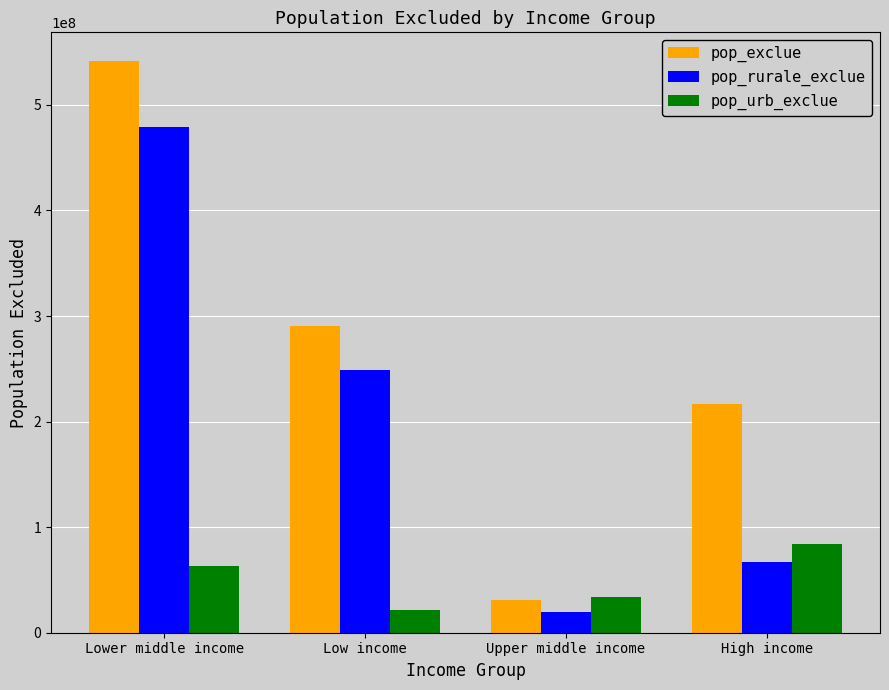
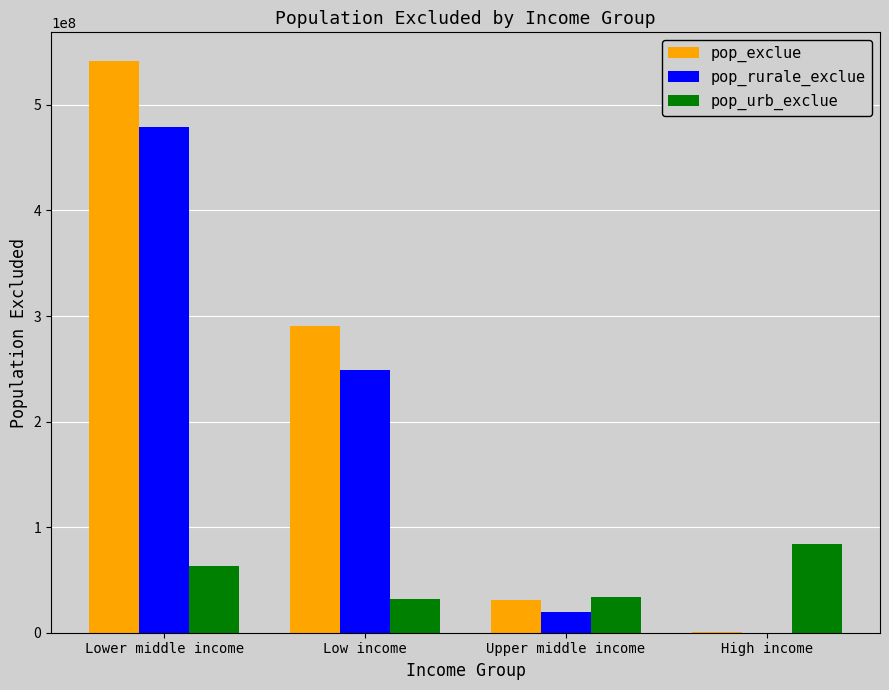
  {
    "pop_exclue": {
      "Lower middle income": 542000000,
      "Low income": 291000000,
      "Upper middle income": 31000000,
-     "High income": 216000000
+     "High income": 0
    },
    "pop_rurale_exclue": {
      "Lower middle income": 479000000,
      "Low income": 249000000,
      "Upper middle income": 19000000,
-     "High income": 67000000
+     "High income": 0
    },
    "pop_urb_exclue": {
      "Lower middle income": 63000000,
-     "Low income": 22000000,
+     "Low income": 32000000,
      "Upper middle income": 34000000,
      "High income": 84000000
    }
  }
